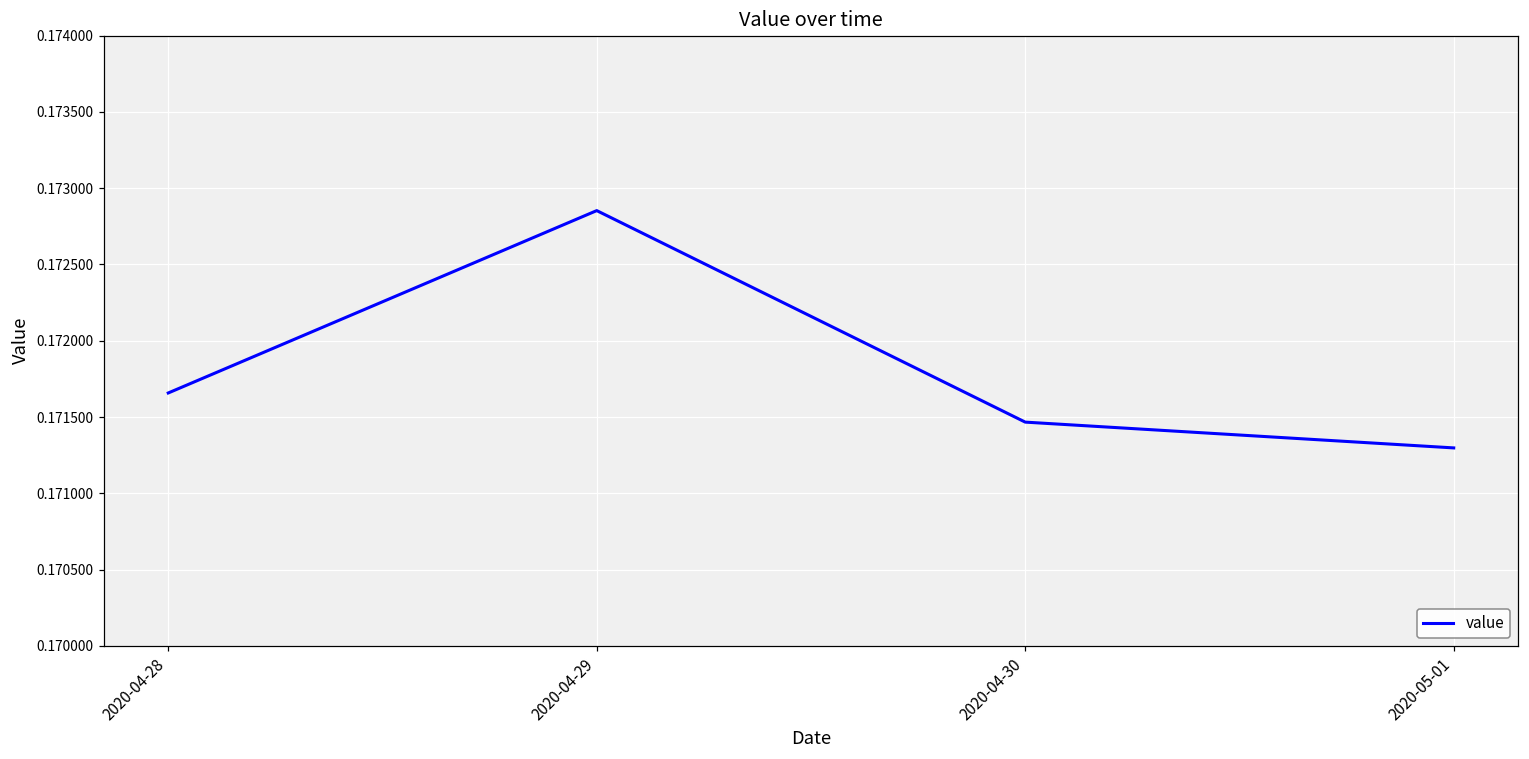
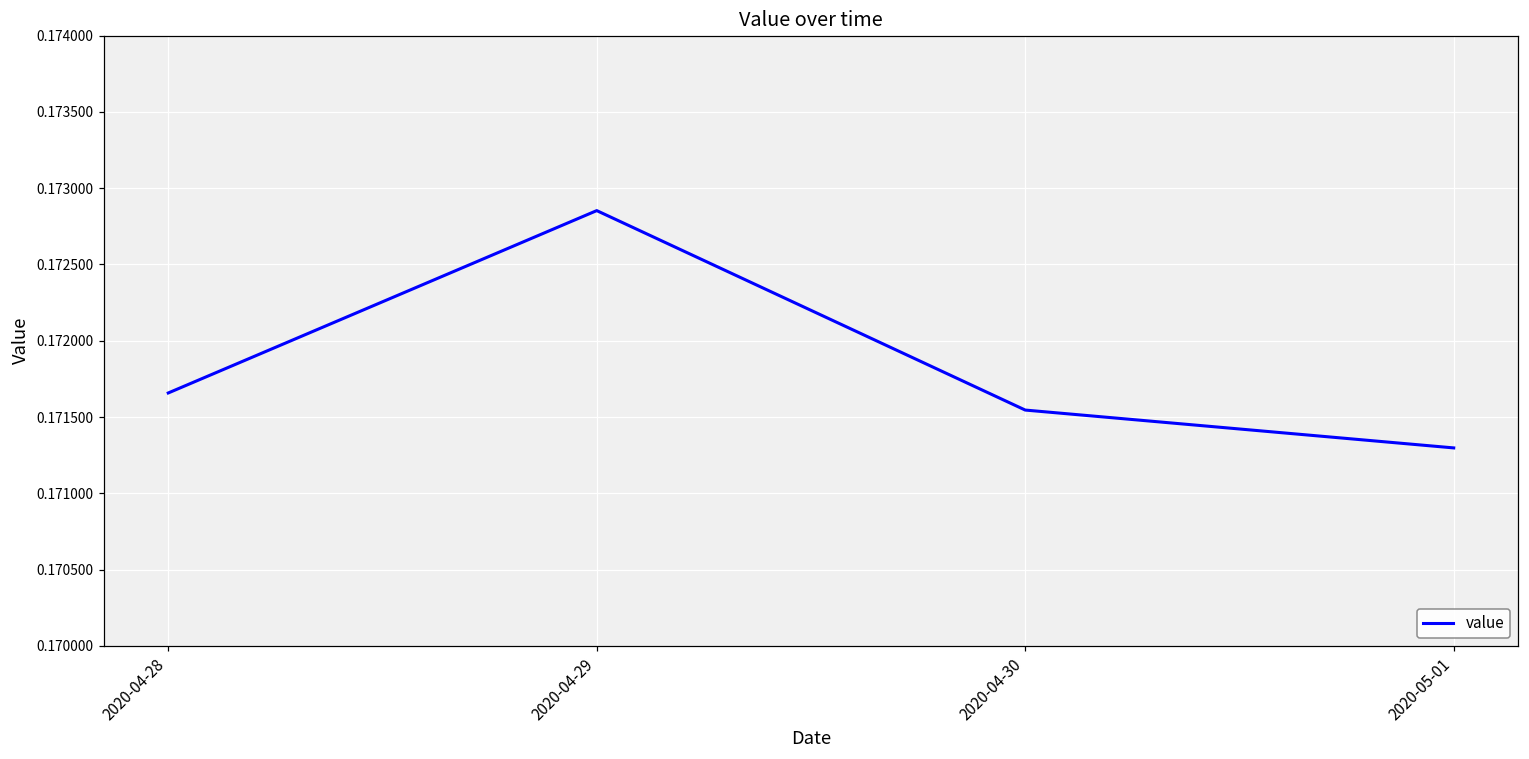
  {
    "2020-04-28": 0.17166,
    "2020-04-29": 0.17285,
-   "2020-04-30": 0.17147,
+   "2020-04-30": 0.17155,
    "2020-05-01": 0.17130
  }
